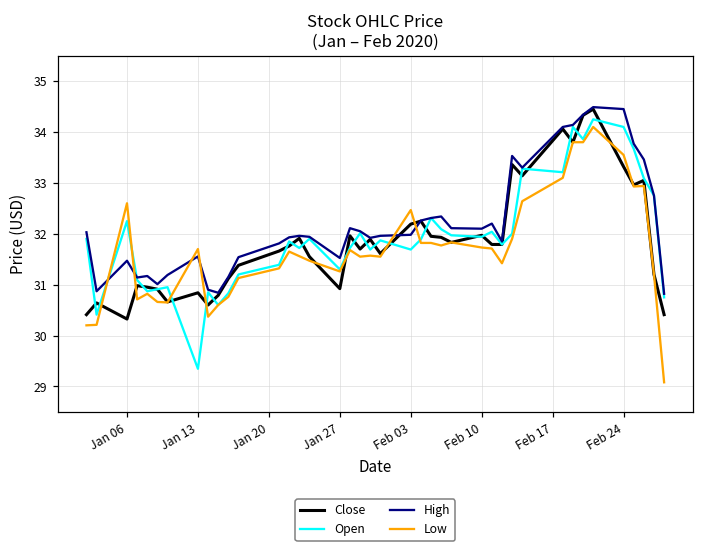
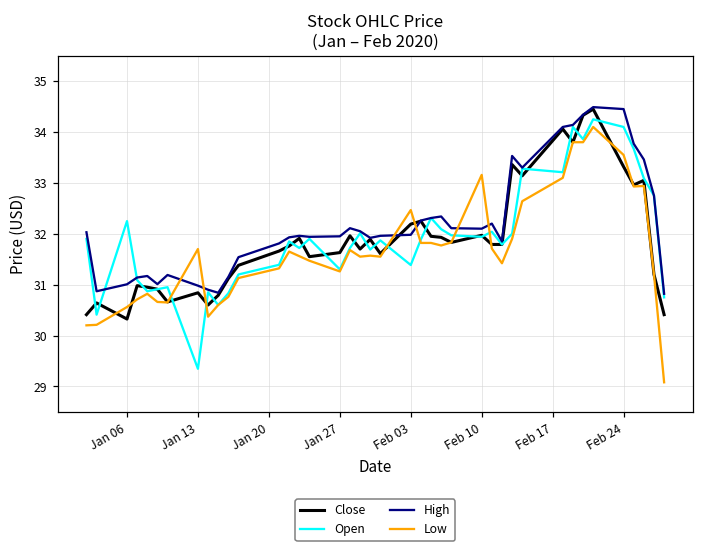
  {
    "Close": {
      "Jan 06": 30.3,
      "Jan 13": 30.8,
-     "Jan 27": 30.9,
+     "Jan 27": 31.6,
      "Feb 03": 32.2,
      "Feb 24": 33.3
    },
    "Open": {
      "Jan 06": 32.2,
      "Jan 13": 29.3,
-     "Feb 03": 31.7,
+     "Feb 03": 31.4,
      "Feb 24": 34.1
    },
    "High": {
-     "Jan 06": 31.5,
-     "Jan 13": 31.6,
-     "Jan 27": 31.5,
+     "Jan 06": 31.0,
+     "Jan 13": 31.0,
+     "Jan 27": 32.0,
      "Feb 03": 32.0,
      "Feb 10": 32.1,
      "Feb 24": 34.5
    },
    "Low": {
-     "Jan 06": 32.6,
+     "Jan 06": 30.6,
      "Jan 13": 31.7,
      "Feb 03": 32.5,
-     "Feb 10": 31.7,
+     "Feb 10": 33.2,
      "Feb 24": 33.5
    }
  }
